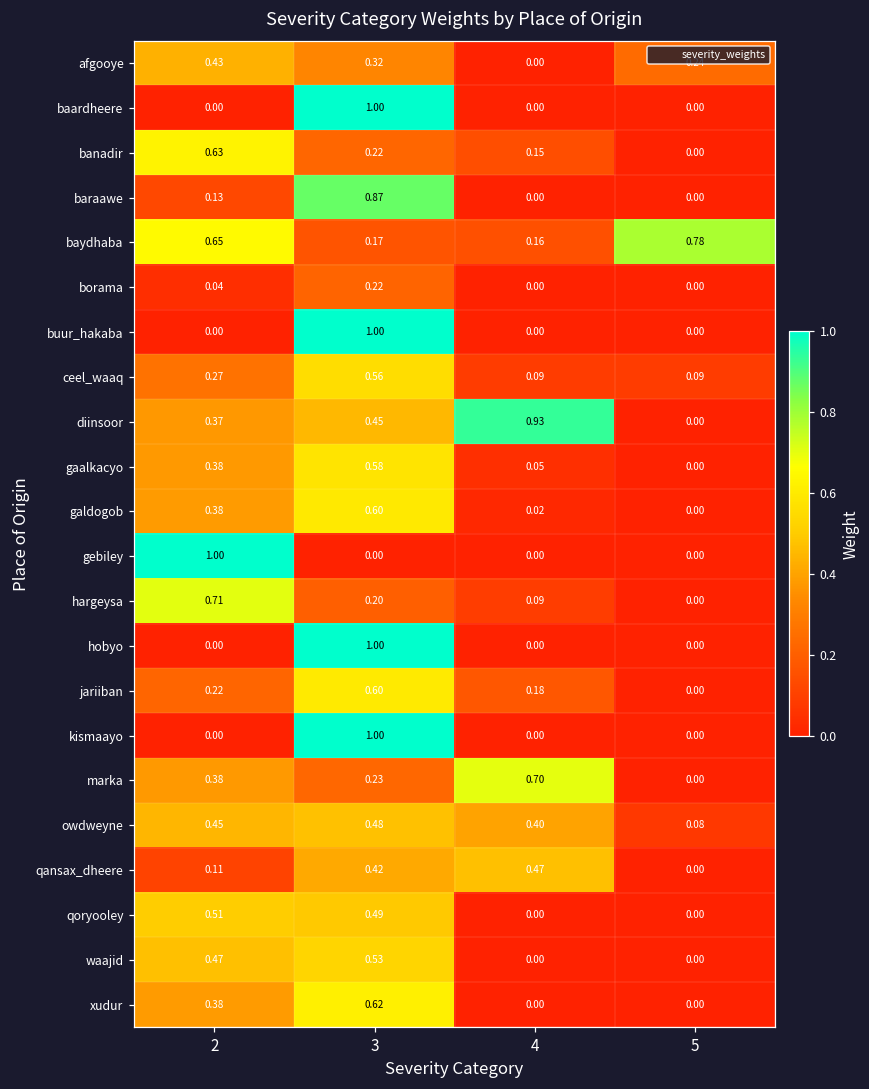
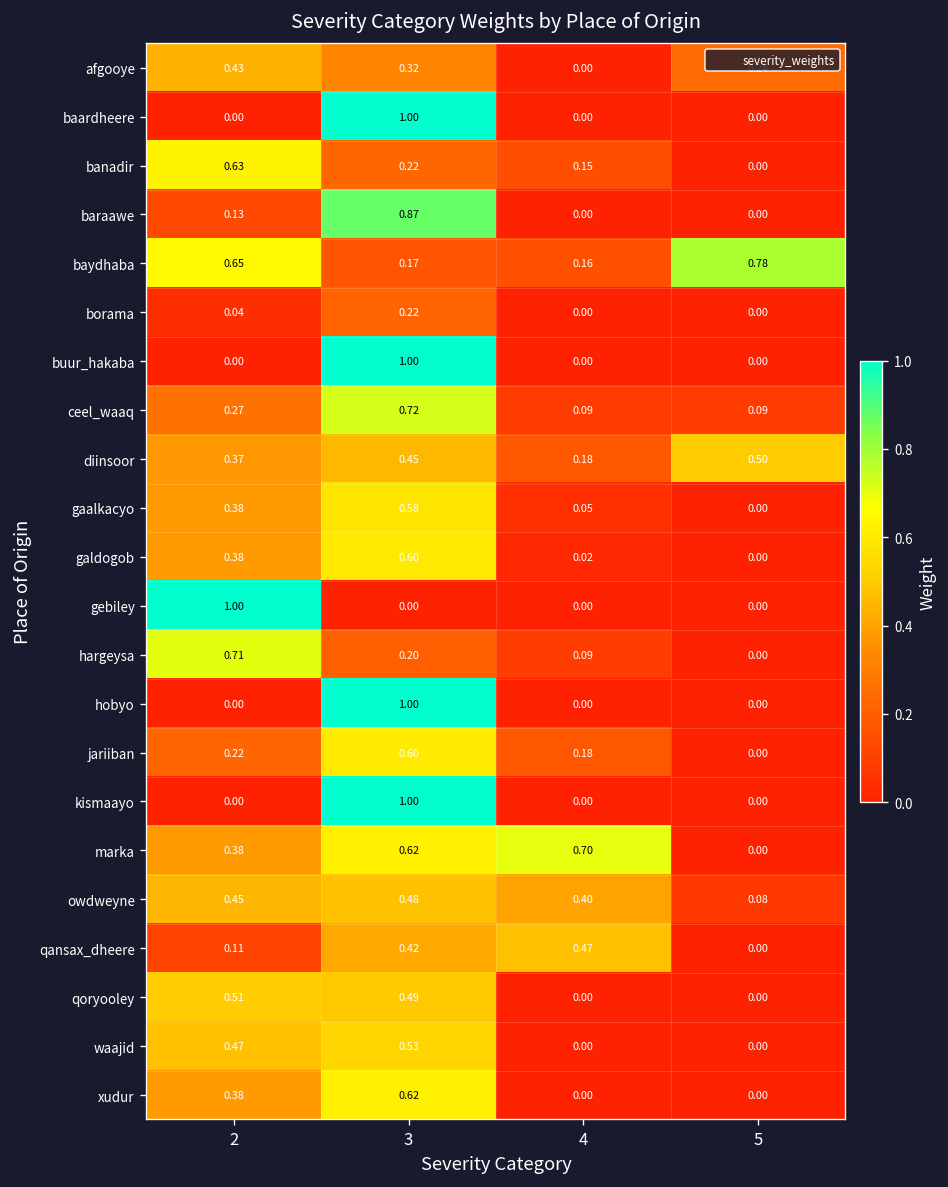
  {
    "afgooye": {
      "2": 0.43,
      "3": 0.32,
      "4": 0.00
    },
    "baardheere": {
      "2": 0.00,
      "3": 1.00,
      "4": 0.00,
      "5": 0.00
    },
    "banadir": {
      "2": 0.63,
      "3": 0.22,
      "4": 0.15,
      "5": 0.00
    },
    "baraawe": {
      "2": 0.13,
      "3": 0.87,
      "4": 0.00,
      "5": 0.00
    },
    "baydhaba": {
      "2": 0.65,
      "3": 0.17,
      "4": 0.16,
      "5": 0.78
    },
    "borama": {
      "2": 0.04,
      "3": 0.22,
      "4": 0.00,
      "5": 0.00
    },
    "buur_hakaba": {
      "2": 0.00,
      "3": 1.00,
      "4": 0.00,
      "5": 0.00
    },
    "ceel_waaq": {
      "2": 0.27,
-     "3": 0.56,
+     "3": 0.72,
      "4": 0.09,
      "5": 0.09
    },
    "diinsoor": {
      "2": 0.37,
      "3": 0.45,
-     "4": 0.93,
-     "5": 0.00
+     "4": 0.18,
+     "5": 0.50
    },
    "gaalkacyo": {
      "2": 0.38,
      "3": 0.58,
      "4": 0.05,
      "5": 0.00
    },
    "galdogob": {
      "2": 0.38,
      "3": 0.60,
      "4": 0.02,
      "5": 0.00
    },
    "gebiley": {
      "2": 1.00,
      "3": 0.00,
      "4": 0.00,
      "5": 0.00
    },
    "hargeysa": {
      "2": 0.71,
      "3": 0.20,
      "4": 0.09,
      "5": 0.00
    },
    "hobyo": {
      "2": 0.00,
      "3": 1.00,
      "4": 0.00,
      "5": 0.00
    },
    "jariiban": {
      "2": 0.22,
      "3": 0.60,
      "4": 0.18,
      "5": 0.00
    },
    "kismaayo": {
      "2": 0.00,
      "3": 1.00,
      "4": 0.00,
      "5": 0.00
    },
    "marka": {
      "2": 0.38,
-     "3": 0.23,
+     "3": 0.62,
      "4": 0.70,
      "5": 0.00
    },
    "owdweyne": {
      "2": 0.45,
      "3": 0.48,
      "4": 0.40,
      "5": 0.08
    },
    "qansax_dheere": {
      "2": 0.11,
      "3": 0.42,
      "4": 0.47,
      "5": 0.00
    },
    "qoryooley": {
      "2": 0.51,
      "3": 0.49,
      "4": 0.00,
      "5": 0.00
    },
    "waajid": {
      "2": 0.47,
      "3": 0.53,
      "4": 0.00,
      "5": 0.00
    },
    "xudur": {
      "2": 0.38,
      "3": 0.62,
      "4": 0.00,
      "5": 0.00
    }
  }
